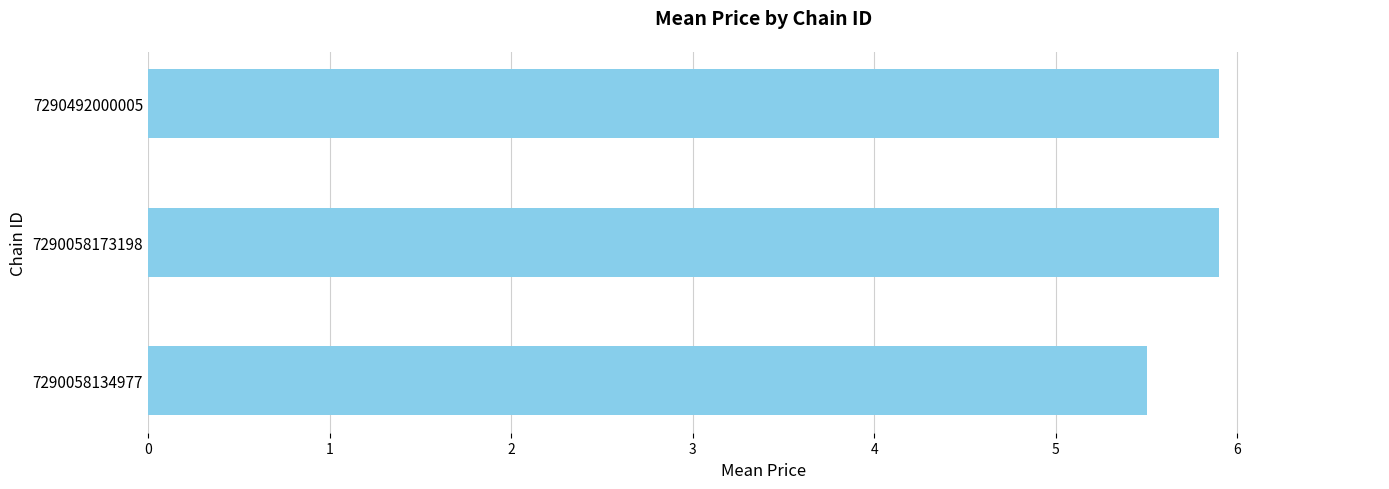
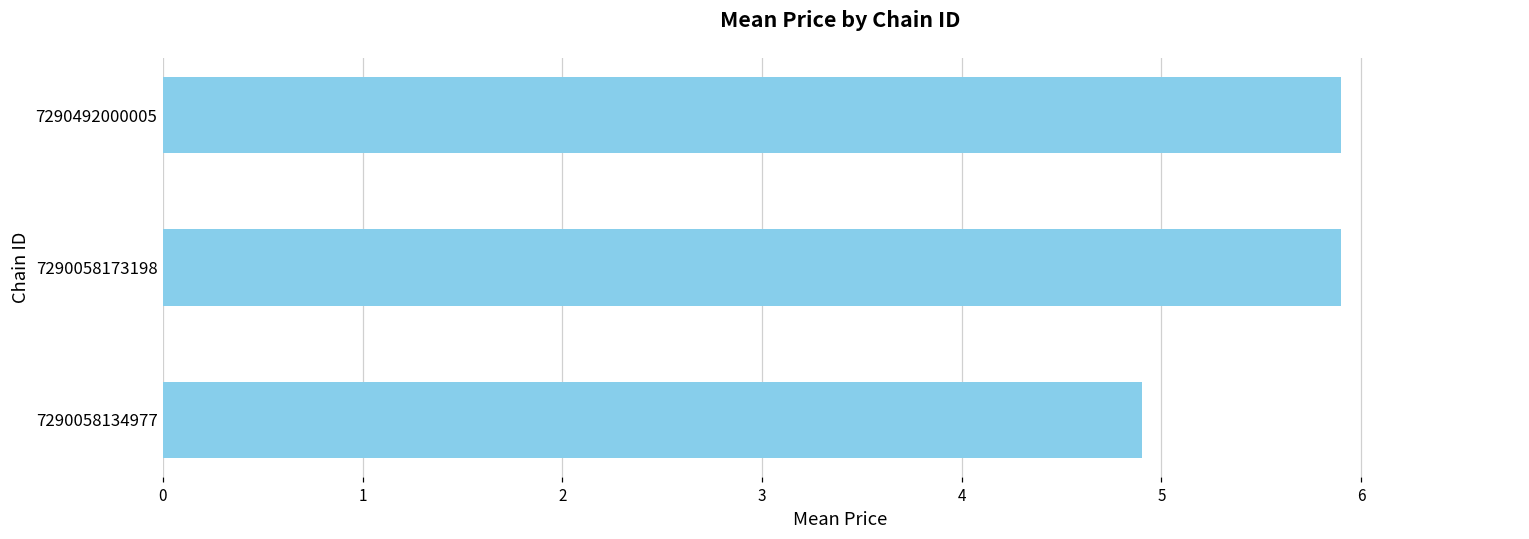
  {
    "7290492000005": 5.9,
    "7290058173198": 5.9,
-   "7290058134977": 5.5
+   "7290058134977": 4.9
  }
